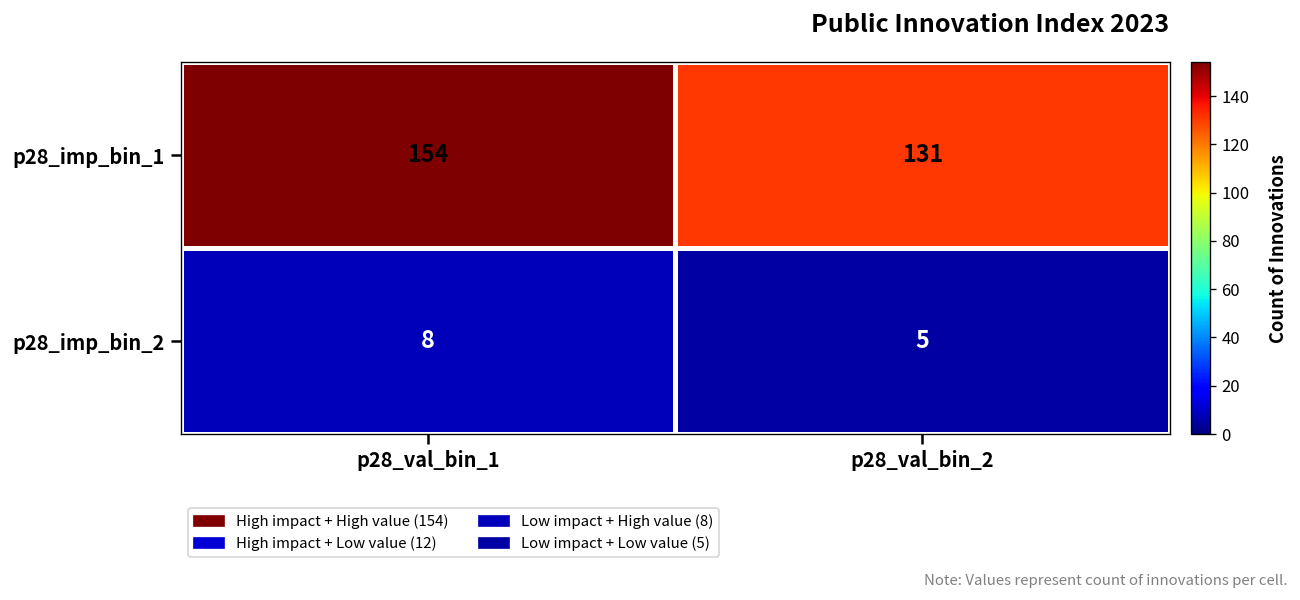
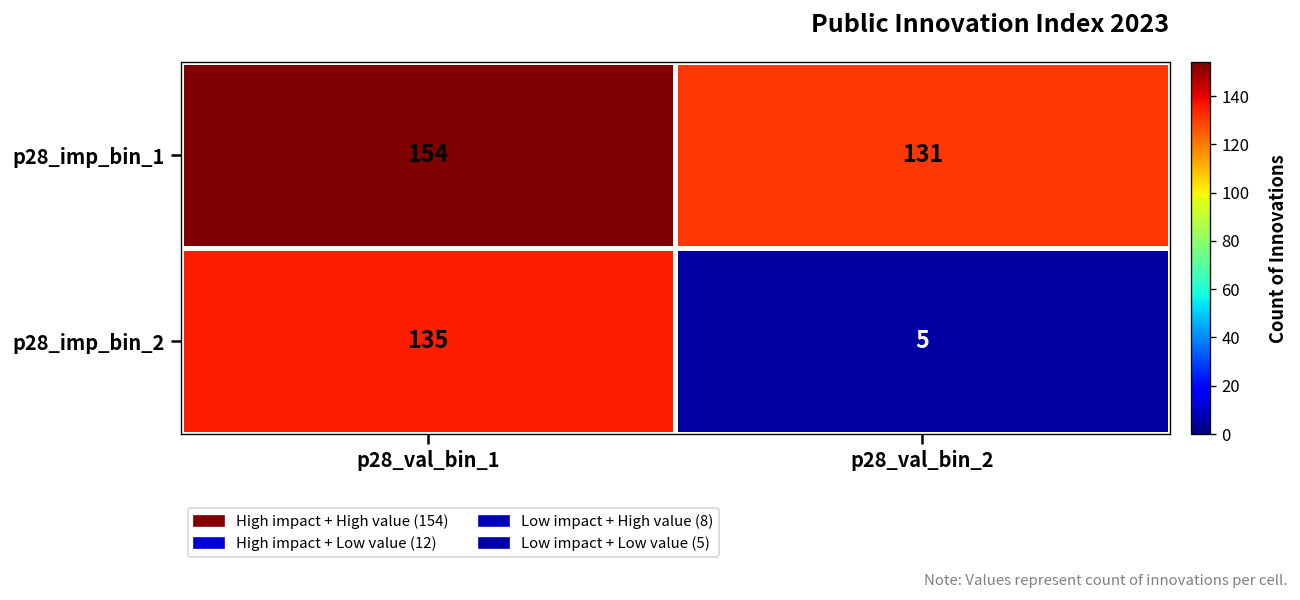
  {
    "p28_imp_bin_1": {
      "p28_val_bin_1": 154,
      "p28_val_bin_2": 131
    },
    "p28_imp_bin_2": {
-     "p28_val_bin_1": 8,
+     "p28_val_bin_1": 135,
      "p28_val_bin_2": 5
    }
  }
